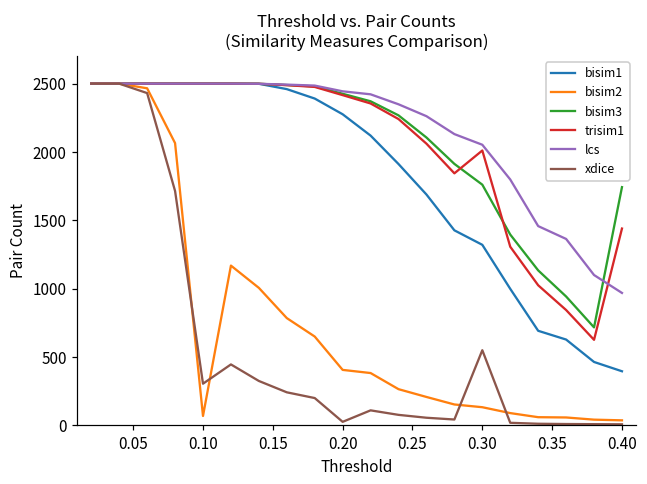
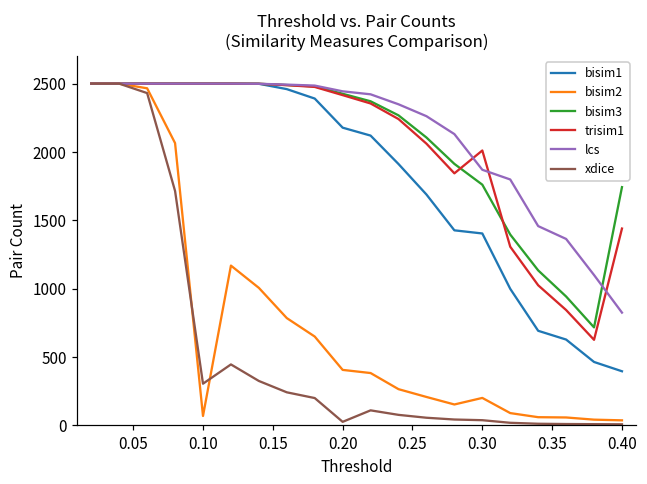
  {
    "bisim1": {
-     "0.20": 2280,
-     "0.30": 1320,
+     "0.20": 2180,
+     "0.30": 1400,
      "0.40": 400
    },
    "bisim2": {
      "0.10": 70,
      "0.20": 410,
-     "0.30": 130,
+     "0.30": 200,
      "0.40": 40
    },
    "bisim3": {
      "0.30": 1760,
      "0.40": 1740
    },
    "trisim1": {
      "0.30": 2010,
      "0.40": 1440
    },
    "lcs": {
-     "0.30": 2050,
-     "0.40": 970
+     "0.30": 1870,
+     "0.40": 830
    },
    "xdice": {
      "0.10": 310,
      "0.20": 30,
-     "0.30": 550,
+     "0.30": 40,
      "0.40": 10
    }
  }
